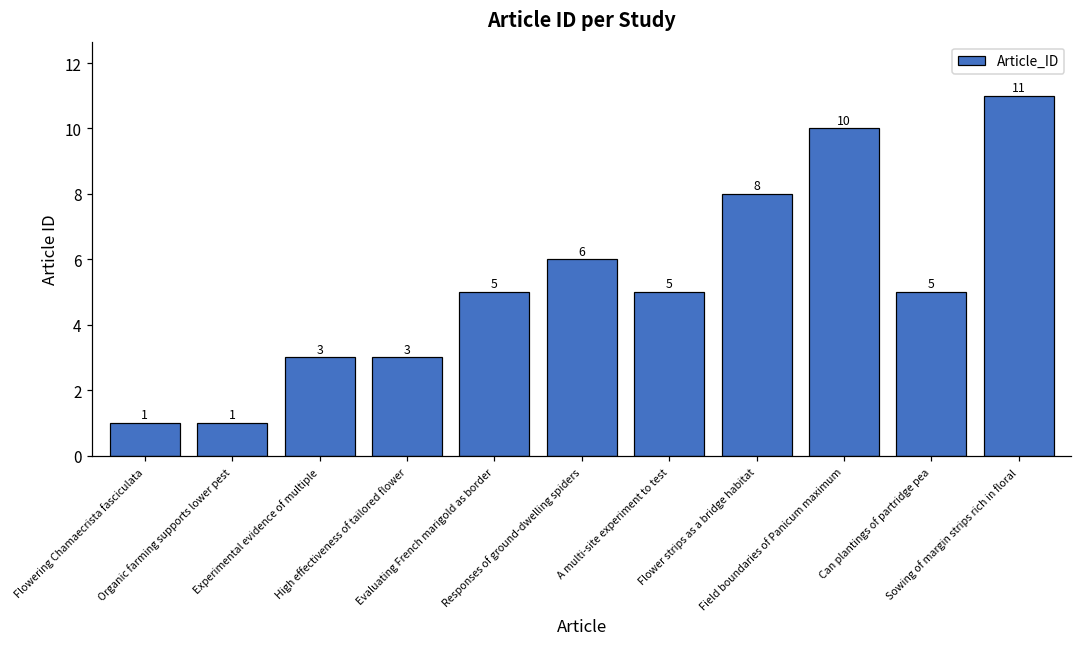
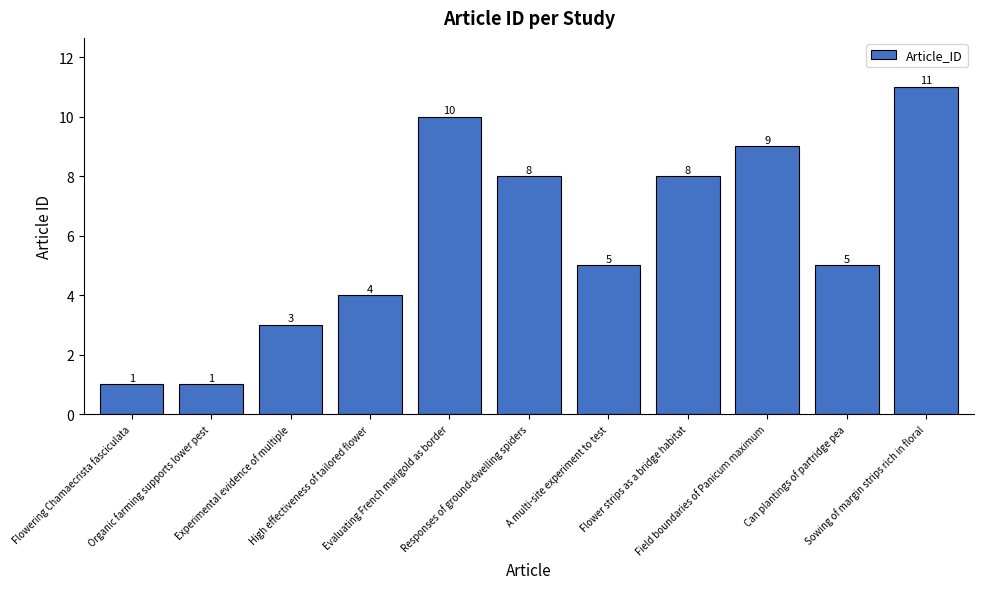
  {
    "Flowering Chamaecrista fasciculata": 1,
    "Organic farming supports lower pest": 1,
    "Experimental evidence of multiple": 3,
-   "High effectiveness of tailored flower": 3,
-   "Evaluating French marigold as border": 5,
-   "Responses of ground-dwelling spiders": 6,
+   "High effectiveness of tailored flower": 4,
+   "Evaluating French marigold as border": 10,
+   "Responses of ground-dwelling spiders": 8,
    "A multi-site experiment to test": 5,
    "Flower strips as a bridge habitat": 8,
-   "Field boundaries of Panicum maximum": 10,
+   "Field boundaries of Panicum maximum": 9,
    "Can plantings of partridge pea": 5,
    "Sowing of margin strips rich in floral": 11
  }
